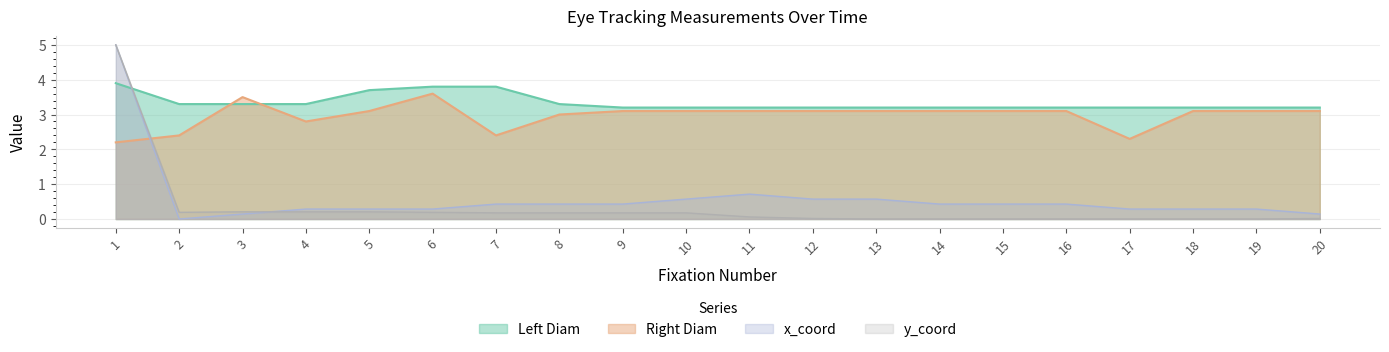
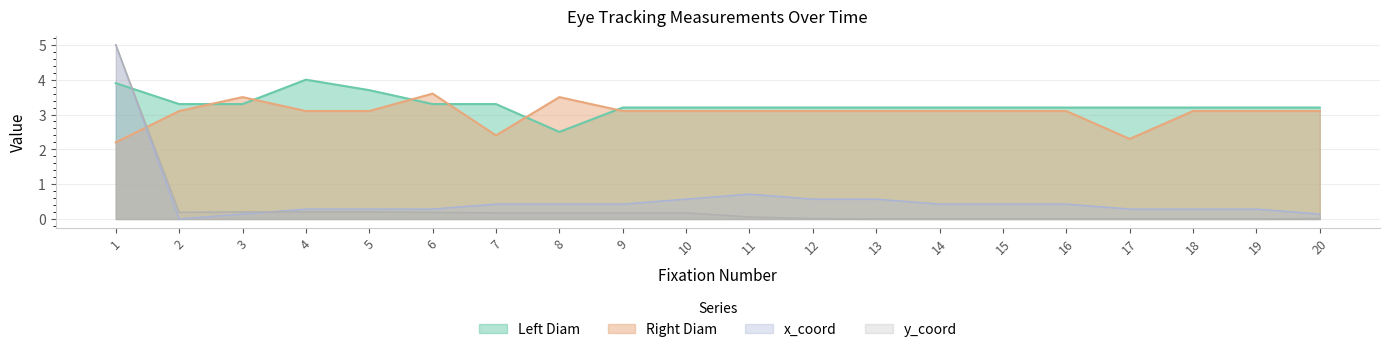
  {
    "Left Diam": {
      "1": 3.9,
      "2": 3.3,
      "3": 3.3,
-     "4": 3.3,
+     "4": 4.0,
      "5": 3.7,
-     "6": 3.8,
-     "7": 3.8,
-     "8": 3.3,
+     "6": 3.3,
+     "7": 3.3,
+     "8": 2.5,
      "9": 3.2,
      "10": 3.2,
      "11": 3.2,
      "12": 3.2,
      "13": 3.2,
      "14": 3.2,
      "15": 3.2,
      "16": 3.2,
      "17": 3.2,
      "18": 3.2,
      "19": 3.2,
      "20": 3.2
    },
    "Right Diam": {
      "1": 2.2,
-     "2": 2.4,
+     "2": 3.1,
      "3": 3.5,
-     "4": 2.8,
+     "4": 3.1,
      "5": 3.1,
      "6": 3.6,
      "7": 2.4,
-     "8": 3.0,
+     "8": 3.5,
      "9": 3.1,
      "10": 3.1,
      "11": 3.1,
      "12": 3.1,
      "13": 3.1,
      "14": 3.1,
      "15": 3.1,
      "16": 3.1,
      "17": 2.3,
      "18": 3.1,
      "19": 3.1,
      "20": 3.1
    }
  }
